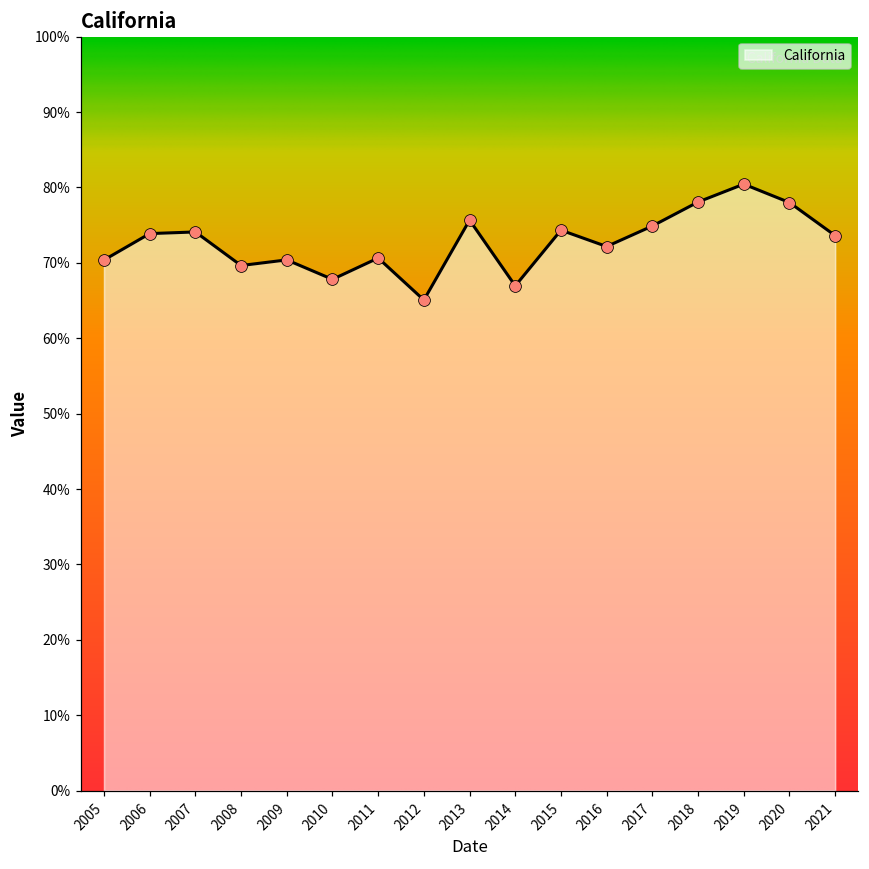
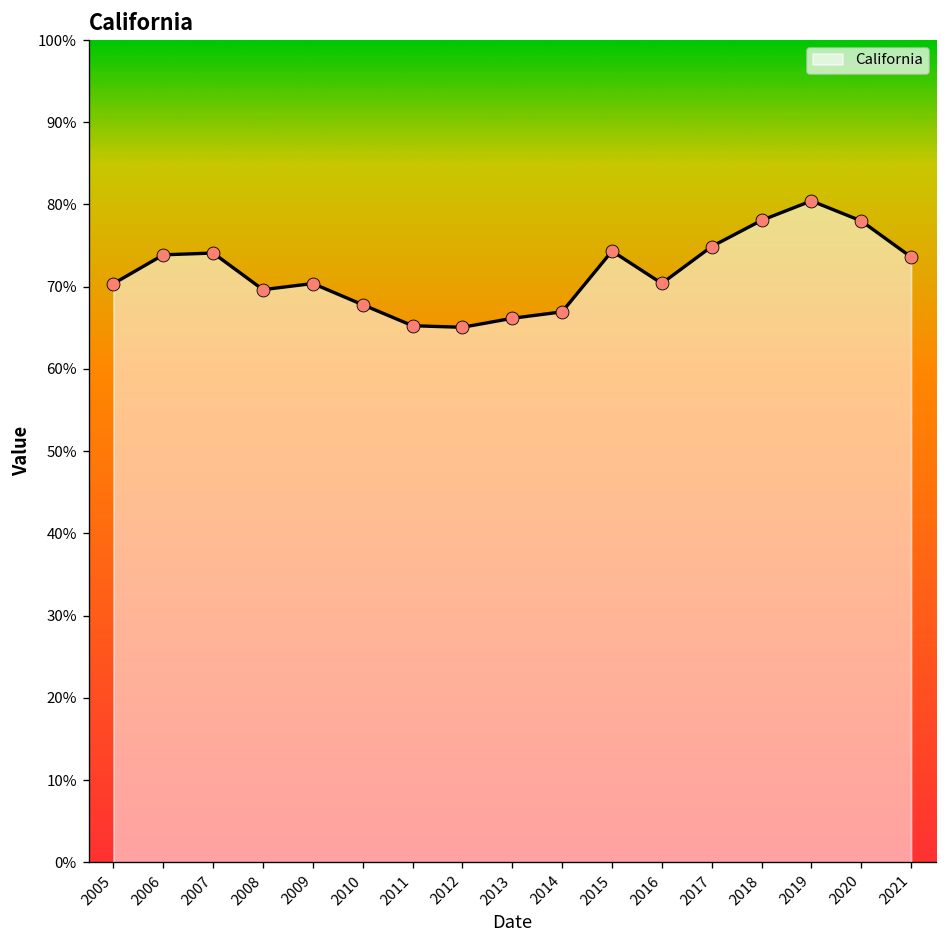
  {
    "2005": "70%",
    "2006": "74%",
    "2007": "74%",
    "2008": "70%",
    "2009": "70%",
    "2010": "68%",
-   "2011": "71%",
+   "2011": "65%",
    "2012": "65%",
-   "2013": "76%",
+   "2013": "66%",
    "2014": "67%",
    "2015": "74%",
-   "2016": "72%",
+   "2016": "70%",
    "2017": "75%",
    "2018": "78%",
    "2019": "80%",
    "2020": "78%",
    "2021": "74%"
  }
